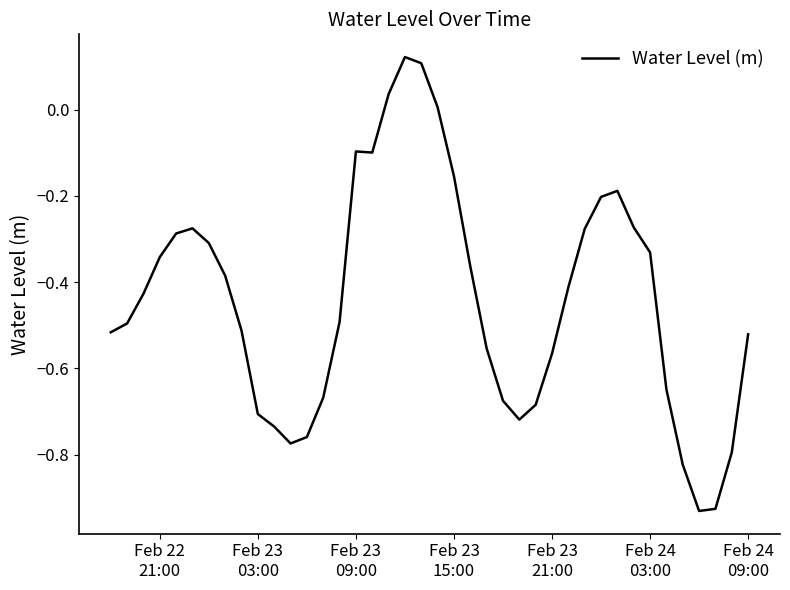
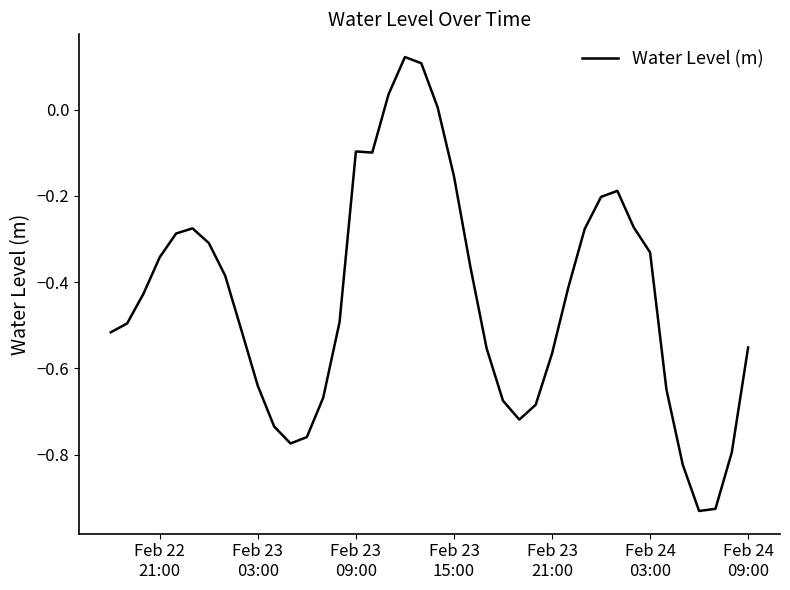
  {
    "Feb 22 21:00": -0.34,
-   "Feb 23 03:00": -0.71,
+   "Feb 23 03:00": -0.64,
    "Feb 23 09:00": -0.10,
    "Feb 23 15:00": -0.15,
    "Feb 23 21:00": -0.57,
    "Feb 24 03:00": -0.33,
-   "Feb 24 09:00": -0.52
+   "Feb 24 09:00": -0.55
  }
